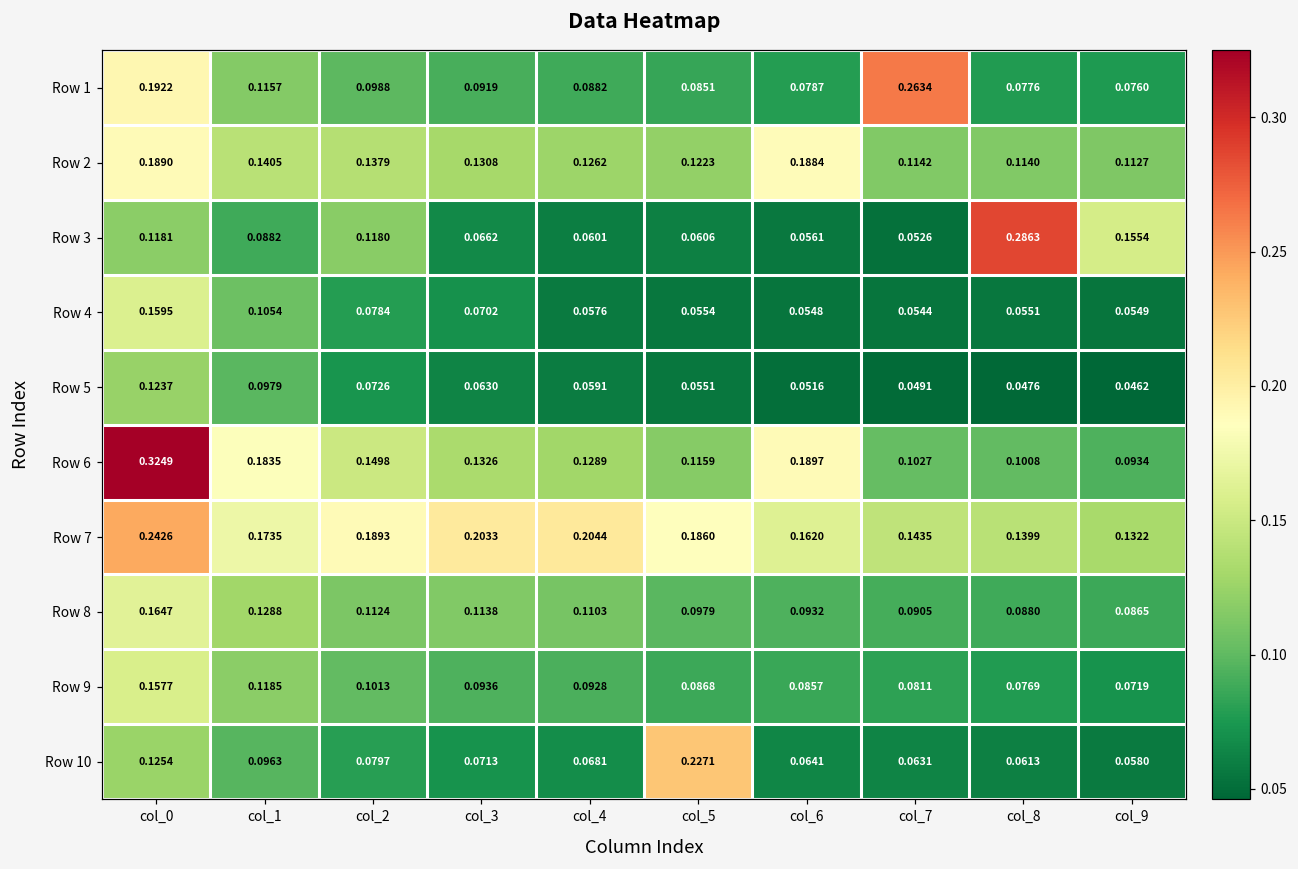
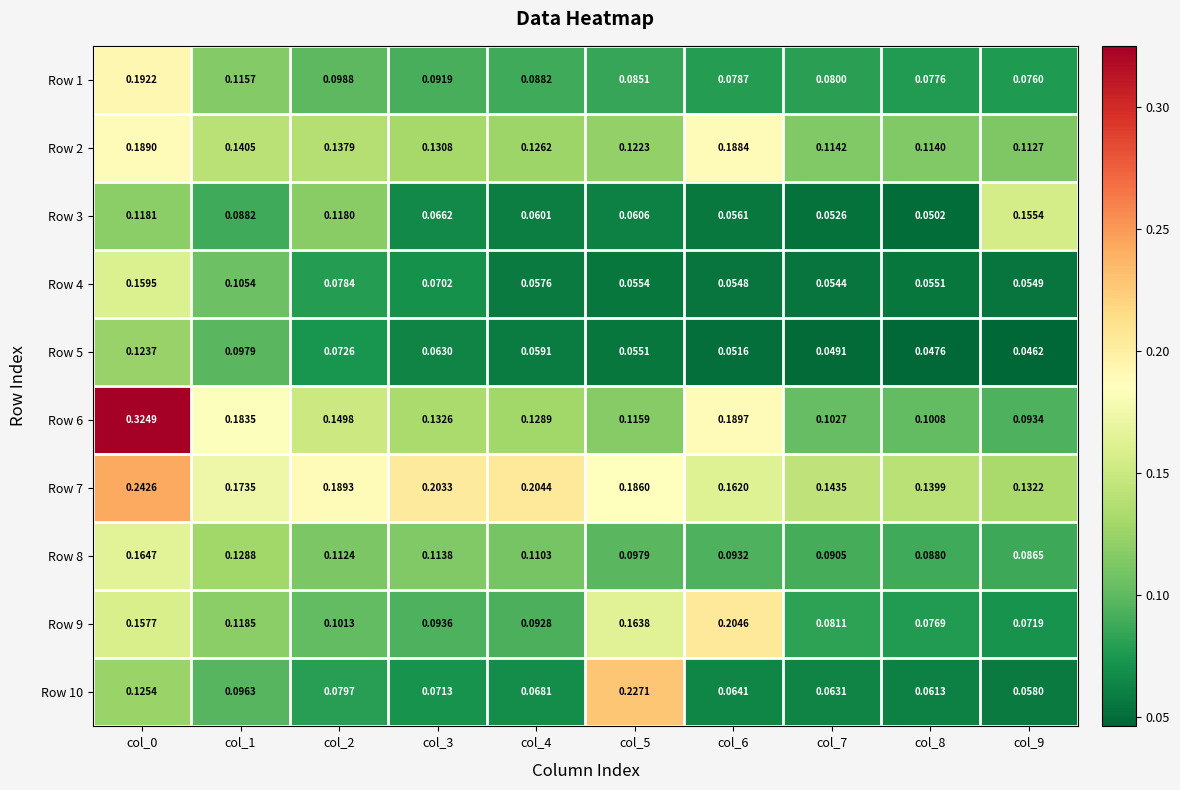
  {
    "Row 1": {
      "col_0": 0.1922,
      "col_1": 0.1157,
      "col_2": 0.0988,
      "col_3": 0.0919,
      "col_4": 0.0882,
      "col_5": 0.0851,
      "col_6": 0.0787,
-     "col_7": 0.2634,
+     "col_7": 0.0800,
      "col_8": 0.0776,
      "col_9": 0.0760
    },
    "Row 2": {
      "col_0": 0.1890,
      "col_1": 0.1405,
      "col_2": 0.1379,
      "col_3": 0.1308,
      "col_4": 0.1262,
      "col_5": 0.1223,
      "col_6": 0.1884,
      "col_7": 0.1142,
      "col_8": 0.1140,
      "col_9": 0.1127
    },
    "Row 3": {
      "col_0": 0.1181,
      "col_1": 0.0882,
      "col_2": 0.1180,
      "col_3": 0.0662,
      "col_4": 0.0601,
      "col_5": 0.0606,
      "col_6": 0.0561,
      "col_7": 0.0526,
-     "col_8": 0.2863,
+     "col_8": 0.0502,
      "col_9": 0.1554
    },
    "Row 4": {
      "col_0": 0.1595,
      "col_1": 0.1054,
      "col_2": 0.0784,
      "col_3": 0.0702,
      "col_4": 0.0576,
      "col_5": 0.0554,
      "col_6": 0.0548,
      "col_7": 0.0544,
      "col_8": 0.0551,
      "col_9": 0.0549
    },
    "Row 5": {
      "col_0": 0.1237,
      "col_1": 0.0979,
      "col_2": 0.0726,
      "col_3": 0.0630,
      "col_4": 0.0591,
      "col_5": 0.0551,
      "col_6": 0.0516,
      "col_7": 0.0491,
      "col_8": 0.0476,
      "col_9": 0.0462
    },
    "Row 6": {
      "col_0": 0.3249,
      "col_1": 0.1835,
      "col_2": 0.1498,
      "col_3": 0.1326,
      "col_4": 0.1289,
      "col_5": 0.1159,
      "col_6": 0.1897,
      "col_7": 0.1027,
      "col_8": 0.1008,
      "col_9": 0.0934
    },
    "Row 7": {
      "col_0": 0.2426,
      "col_1": 0.1735,
      "col_2": 0.1893,
      "col_3": 0.2033,
      "col_4": 0.2044,
      "col_5": 0.1860,
      "col_6": 0.1620,
      "col_7": 0.1435,
      "col_8": 0.1399,
      "col_9": 0.1322
    },
    "Row 8": {
      "col_0": 0.1647,
      "col_1": 0.1288,
      "col_2": 0.1124,
      "col_3": 0.1138,
      "col_4": 0.1103,
      "col_5": 0.0979,
      "col_6": 0.0932,
      "col_7": 0.0905,
      "col_8": 0.0880,
      "col_9": 0.0865
    },
    "Row 9": {
      "col_0": 0.1577,
      "col_1": 0.1185,
      "col_2": 0.1013,
      "col_3": 0.0936,
      "col_4": 0.0928,
-     "col_5": 0.0868,
-     "col_6": 0.0857,
+     "col_5": 0.1638,
+     "col_6": 0.2046,
      "col_7": 0.0811,
      "col_8": 0.0769,
      "col_9": 0.0719
    },
    "Row 10": {
      "col_0": 0.1254,
      "col_1": 0.0963,
      "col_2": 0.0797,
      "col_3": 0.0713,
      "col_4": 0.0681,
      "col_5": 0.2271,
      "col_6": 0.0641,
      "col_7": 0.0631,
      "col_8": 0.0613,
      "col_9": 0.0580
    }
  }
